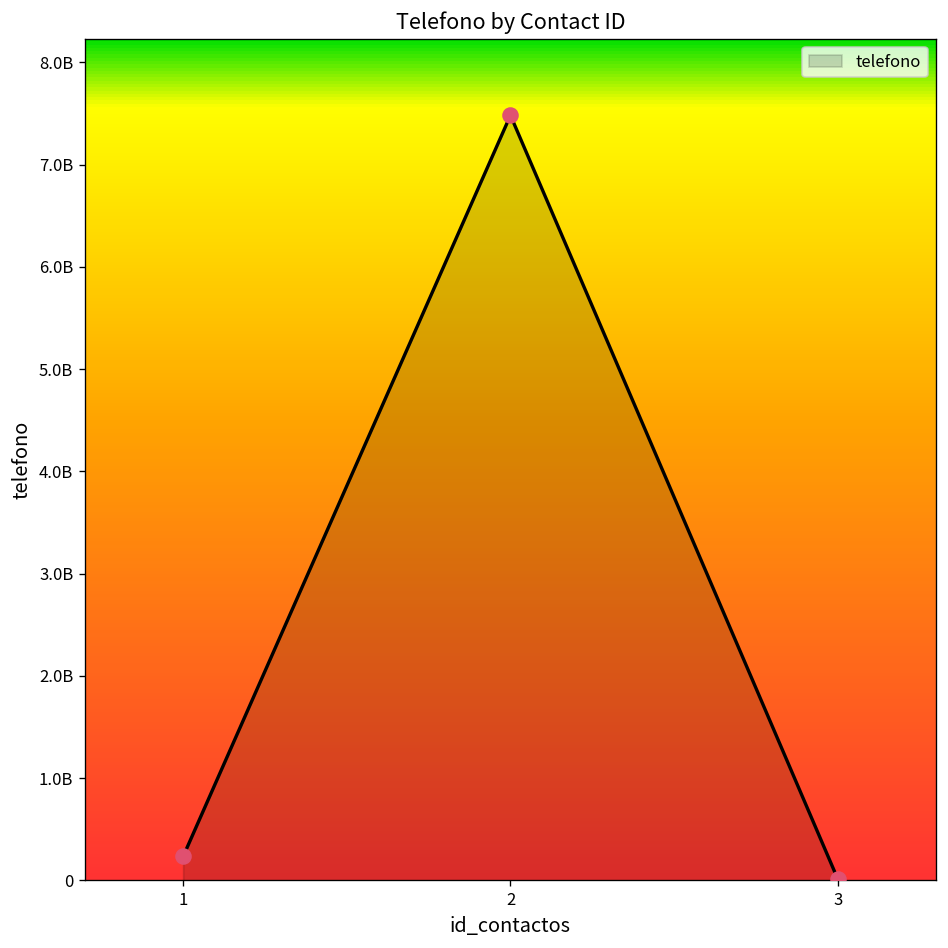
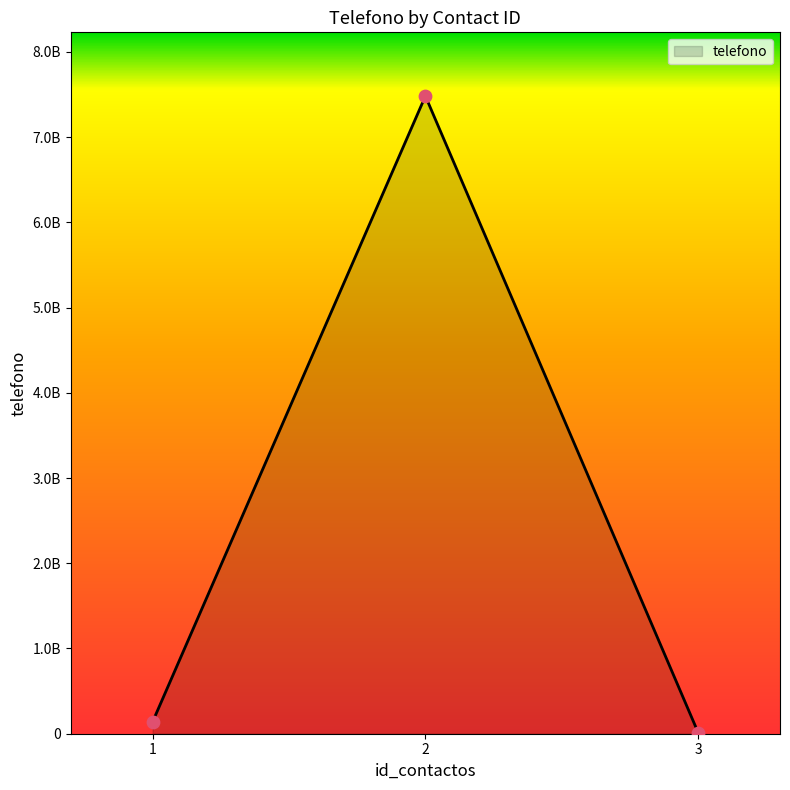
  {
-   "1": 200000000,
+   "1": 100000000,
    "2": 7500000000,
    "3": 0
  }
